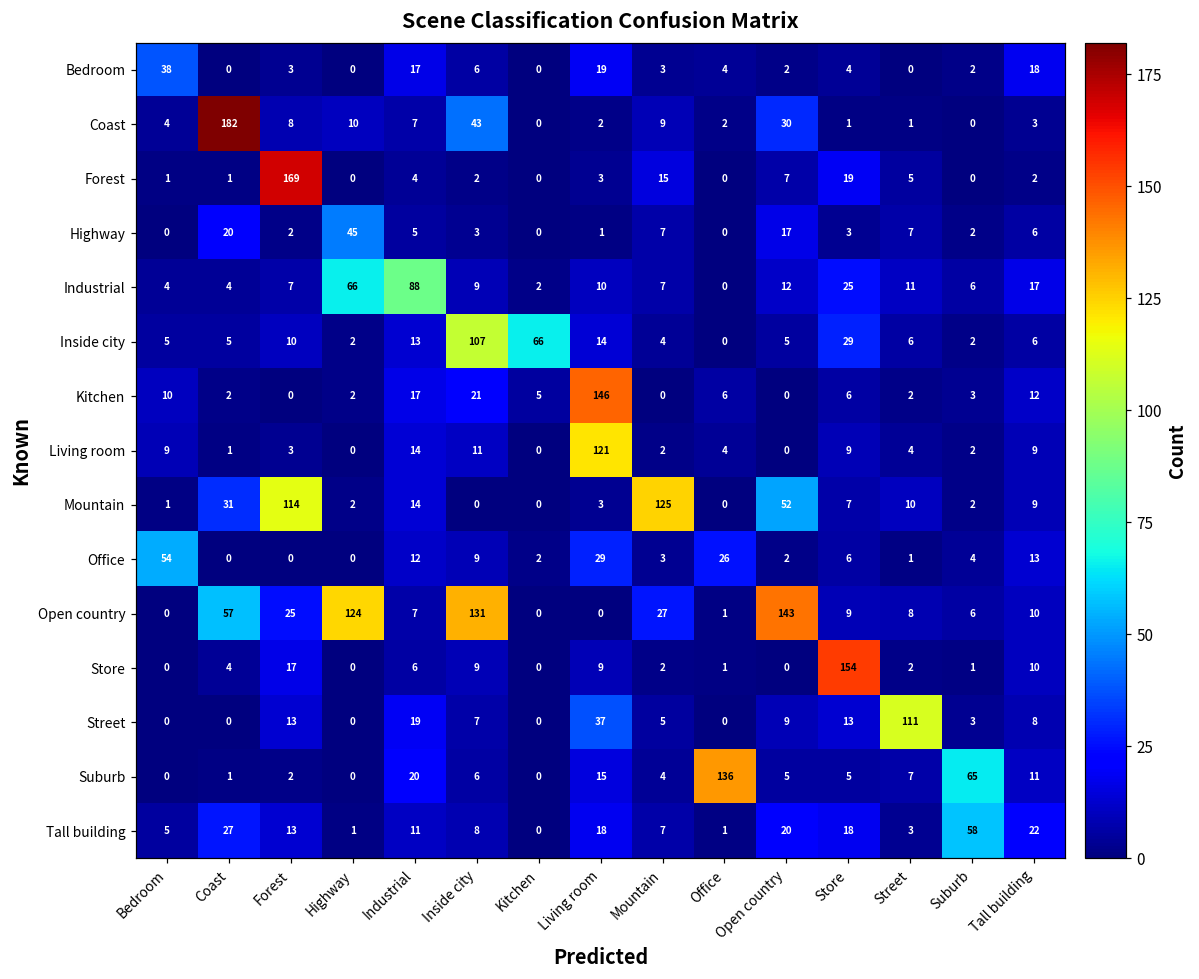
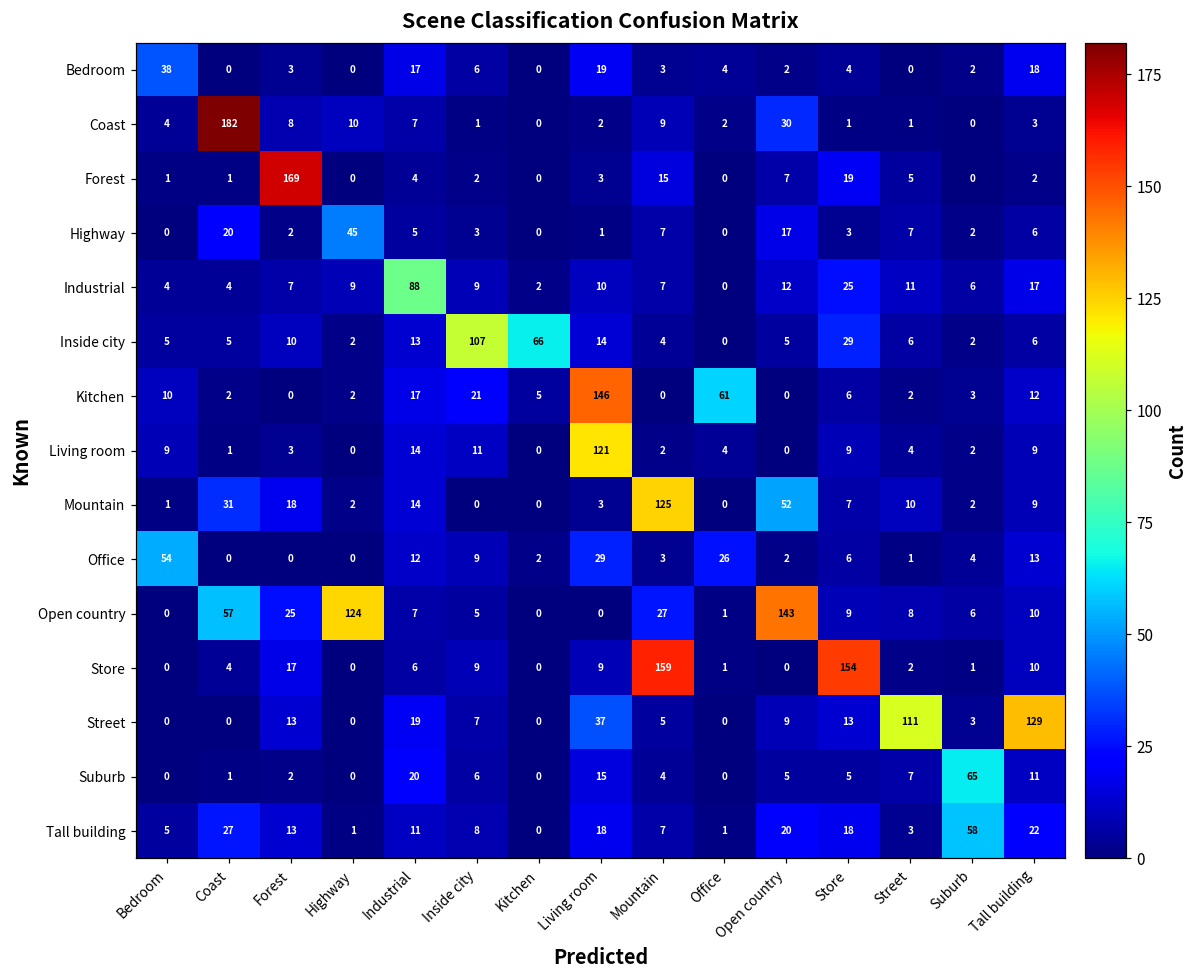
  {
    "Coast": {
      "Bedroom": 4,
      "Coast": 182,
      "Forest": 8,
      "Highway": 10,
      "Industrial": 7,
-     "Inside city": 43,
+     "Inside city": 1,
      "Kitchen": 0,
      "Living room": 2,
      "Mountain": 9,
      "Office": 2,
      "Open country": 30,
      "Store": 1,
      "Street": 1,
      "Suburb": 0,
      "Tall building": 3
    },
    "Industrial": {
      "Bedroom": 4,
      "Coast": 4,
      "Forest": 7,
-     "Highway": 66,
+     "Highway": 9,
      "Industrial": 88,
      "Inside city": 9,
      "Kitchen": 2,
      "Living room": 10,
      "Mountain": 7,
      "Office": 0,
      "Open country": 12,
      "Store": 25,
      "Street": 11,
      "Suburb": 6,
      "Tall building": 17
    },
    "Kitchen": {
      "Bedroom": 10,
      "Coast": 2,
      "Forest": 0,
      "Highway": 2,
      "Industrial": 17,
      "Inside city": 21,
      "Kitchen": 5,
      "Living room": 146,
      "Mountain": 0,
-     "Office": 6,
+     "Office": 61,
      "Open country": 0,
      "Store": 6,
      "Street": 2,
      "Suburb": 3,
      "Tall building": 12
    },
    "Mountain": {
      "Bedroom": 1,
      "Coast": 31,
-     "Forest": 114,
+     "Forest": 18,
      "Highway": 2,
      "Industrial": 14,
      "Inside city": 0,
      "Kitchen": 0,
      "Living room": 3,
      "Mountain": 125,
      "Office": 0,
      "Open country": 52,
      "Store": 7,
      "Street": 10,
      "Suburb": 2,
      "Tall building": 9
    },
    "Open country": {
      "Bedroom": 0,
      "Coast": 57,
      "Forest": 25,
      "Highway": 124,
      "Industrial": 7,
-     "Inside city": 131,
+     "Inside city": 5,
      "Kitchen": 0,
      "Living room": 0,
      "Mountain": 27,
      "Office": 1,
      "Open country": 143,
      "Store": 9,
      "Street": 8,
      "Suburb": 6,
      "Tall building": 10
    },
    "Store": {
      "Bedroom": 0,
      "Coast": 4,
      "Forest": 17,
      "Highway": 0,
      "Industrial": 6,
      "Inside city": 9,
      "Kitchen": 0,
      "Living room": 9,
-     "Mountain": 2,
+     "Mountain": 159,
      "Office": 1,
      "Open country": 0,
      "Store": 154,
      "Street": 2,
      "Suburb": 1,
      "Tall building": 10
    },
    "Street": {
      "Bedroom": 0,
      "Coast": 0,
      "Forest": 13,
      "Highway": 0,
      "Industrial": 19,
      "Inside city": 7,
      "Kitchen": 0,
      "Living room": 37,
      "Mountain": 5,
      "Office": 0,
      "Open country": 9,
      "Store": 13,
      "Street": 111,
      "Suburb": 3,
-     "Tall building": 8
+     "Tall building": 129
    },
    "Suburb": {
      "Bedroom": 0,
      "Coast": 1,
      "Forest": 2,
      "Highway": 0,
      "Industrial": 20,
      "Inside city": 6,
      "Kitchen": 0,
      "Living room": 15,
      "Mountain": 4,
-     "Office": 136,
+     "Office": 0,
      "Open country": 5,
      "Store": 5,
      "Street": 7,
      "Suburb": 65,
      "Tall building": 11
    }
  }
